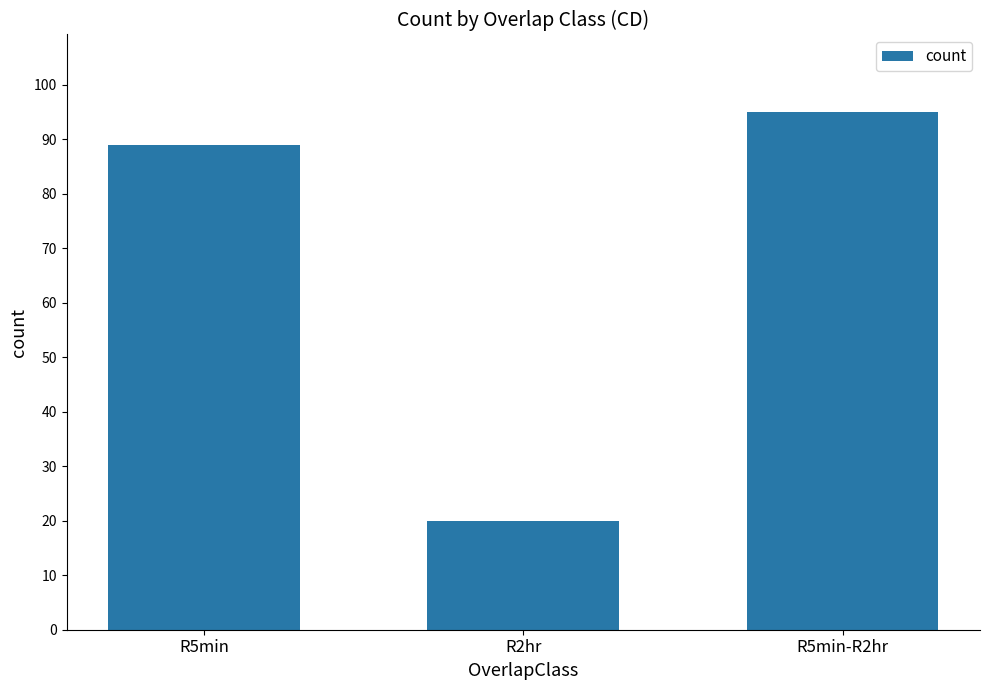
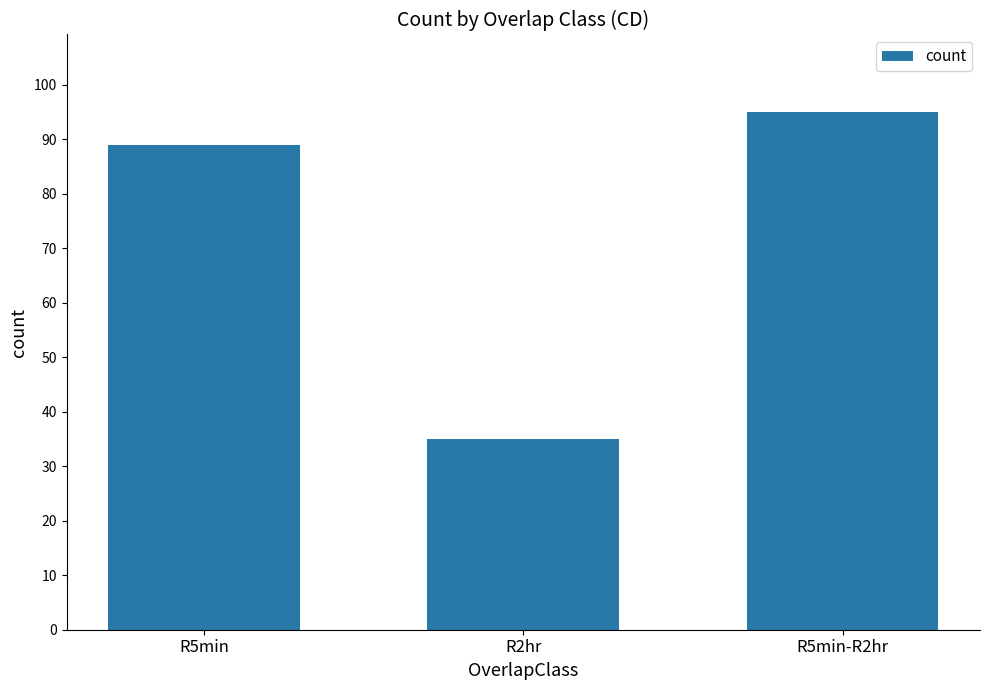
  {
    "R5min": 89,
-   "R2hr": 20,
+   "R2hr": 35,
    "R5min-R2hr": 95
  }
